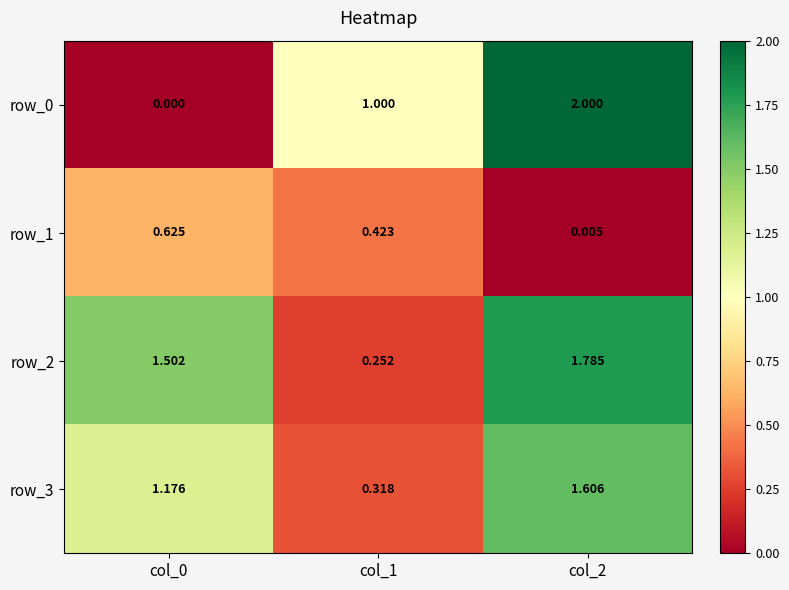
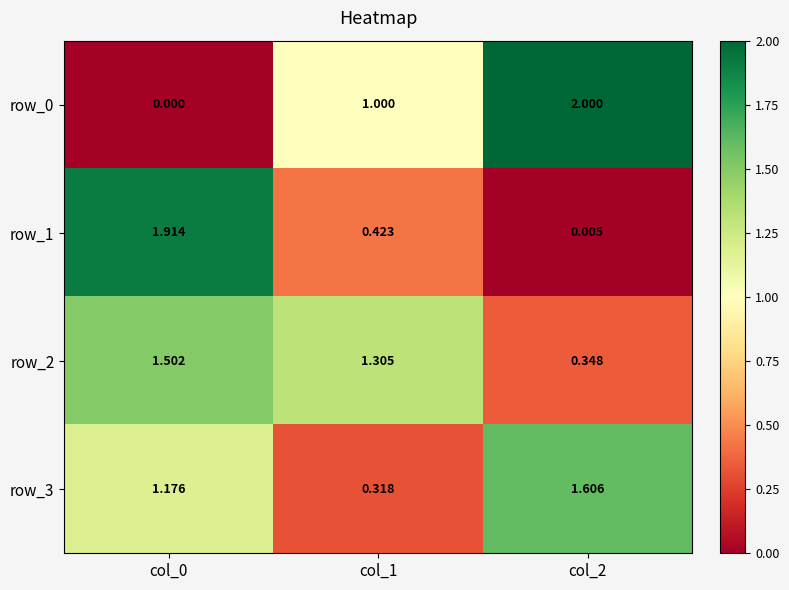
  {
    "row_0": {
      "col_0": 0.000,
      "col_1": 1.000,
      "col_2": 2.000
    },
    "row_1": {
-     "col_0": 0.625,
+     "col_0": 1.914,
      "col_1": 0.423,
      "col_2": 0.005
    },
    "row_2": {
      "col_0": 1.502,
-     "col_1": 0.252,
-     "col_2": 1.785
+     "col_1": 1.305,
+     "col_2": 0.348
    },
    "row_3": {
      "col_0": 1.176,
      "col_1": 0.318,
      "col_2": 1.606
    }
  }
